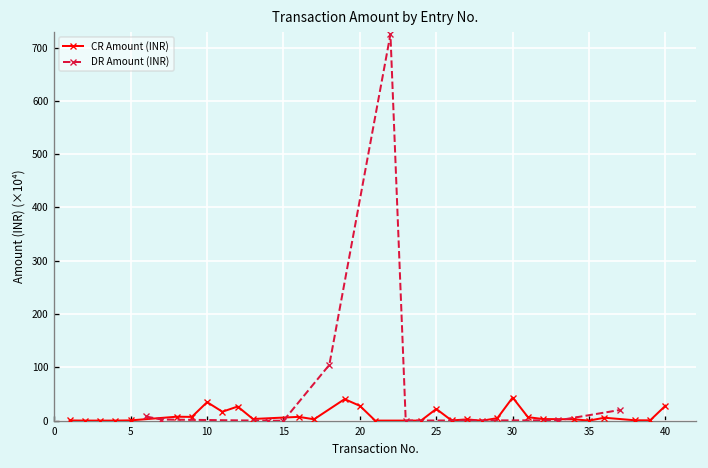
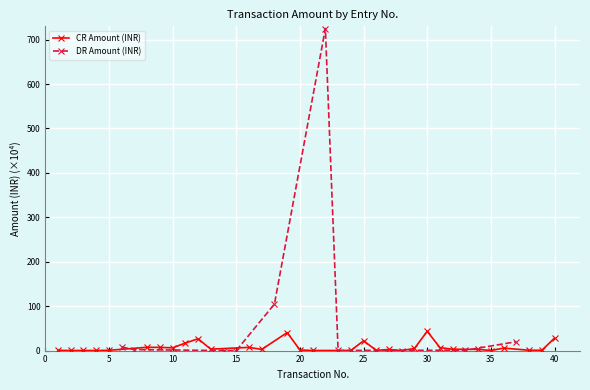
  {
    "CR Amount (INR)": {
      "5": 0,
-     "10": 30,
-     "20": 30,
+     "10": 10,
+     "20": 0,
      "25": 20,
      "30": 40,
      "35": 0,
      "40": 30
    },
    "DR Amount (INR)": {
      "15": 0
    }
  }
